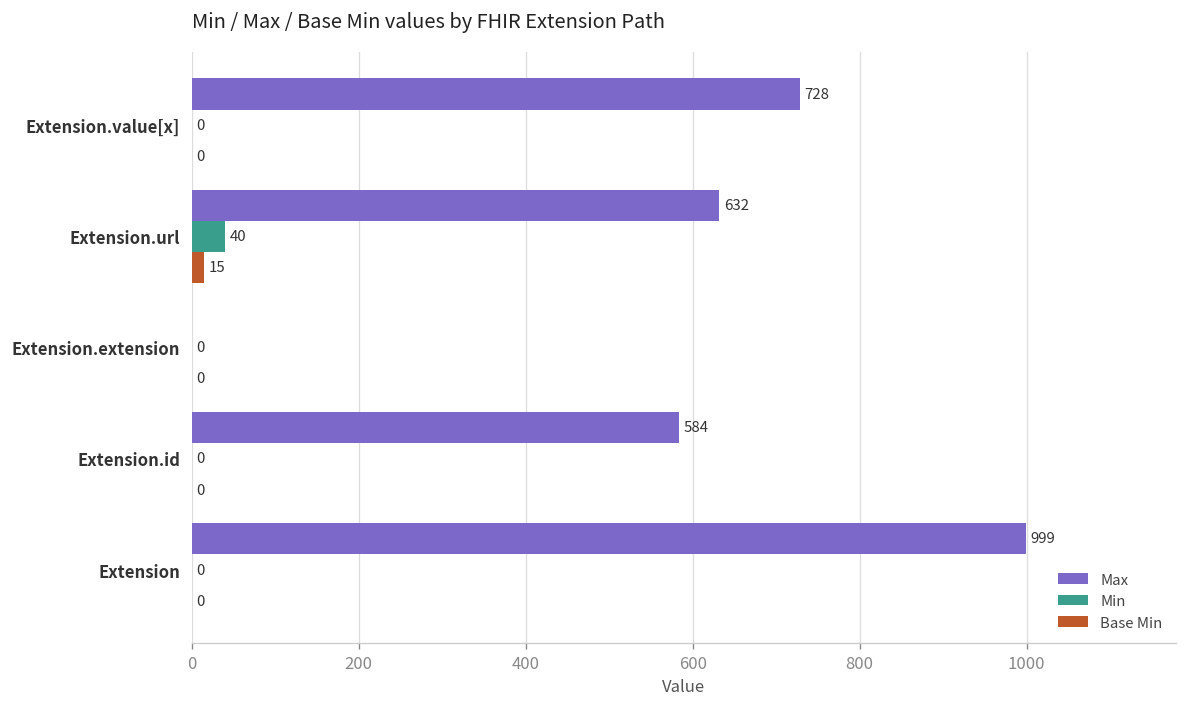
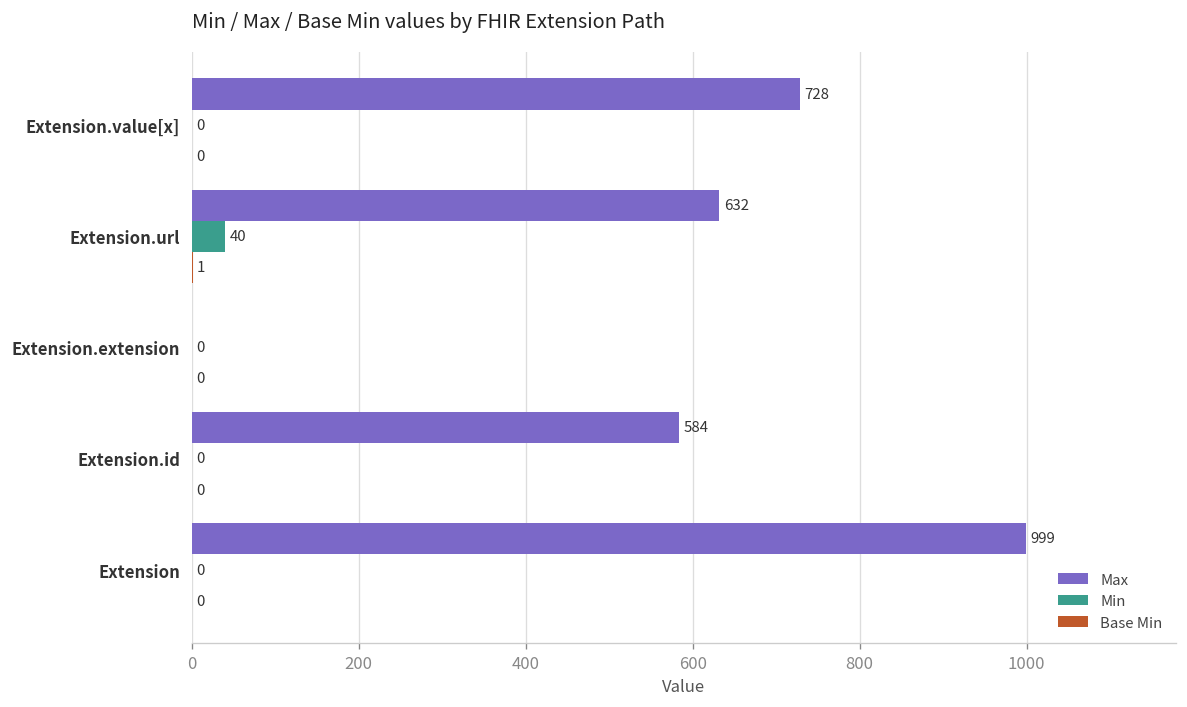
  {
    "Max": {
      "Extension.value[x]": 728,
      "Extension.url": 632,
      "Extension.id": 584,
      "Extension": 999
    },
    "Min": {
      "Extension.value[x]": 0,
      "Extension.url": 40,
      "Extension.extension": 0,
      "Extension.id": 0,
      "Extension": 0
    },
    "Base Min": {
      "Extension.value[x]": 0,
-     "Extension.url": 15,
+     "Extension.url": 1,
      "Extension.extension": 0,
      "Extension.id": 0,
      "Extension": 0
    }
  }
